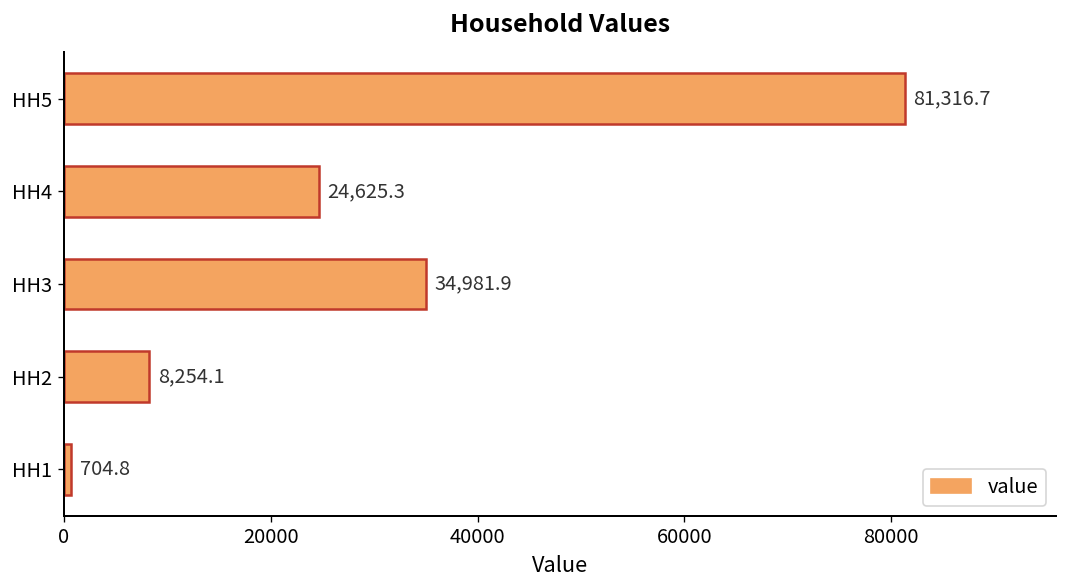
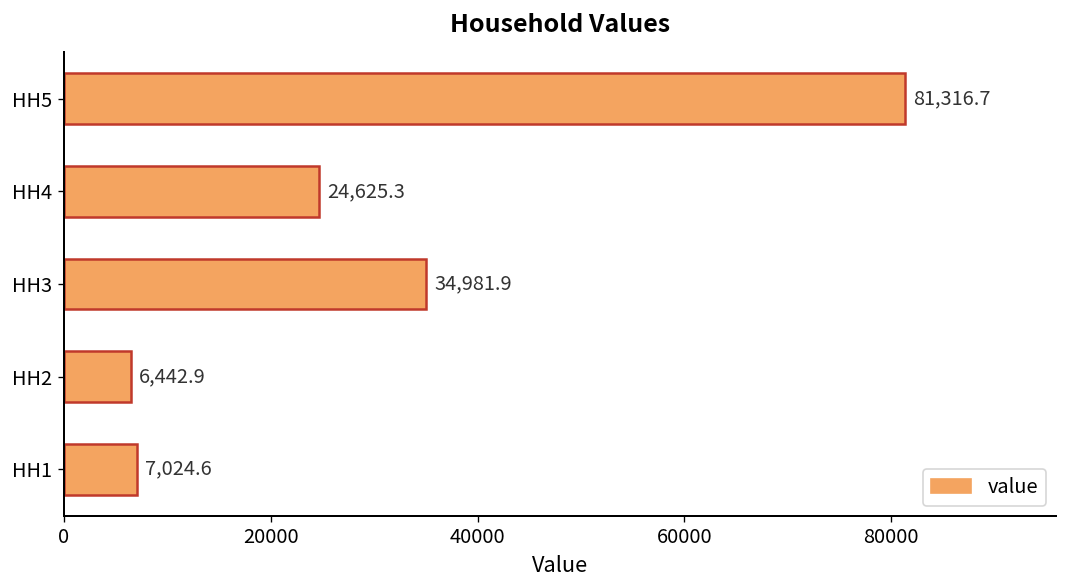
  {
    "HH5": "81,316.7",
    "HH4": "24,625.3",
    "HH3": "34,981.9",
-   "HH2": "8,254.1",
-   "HH1": "704.8"
+   "HH2": "6,442.9",
+   "HH1": "7,024.6"
  }
